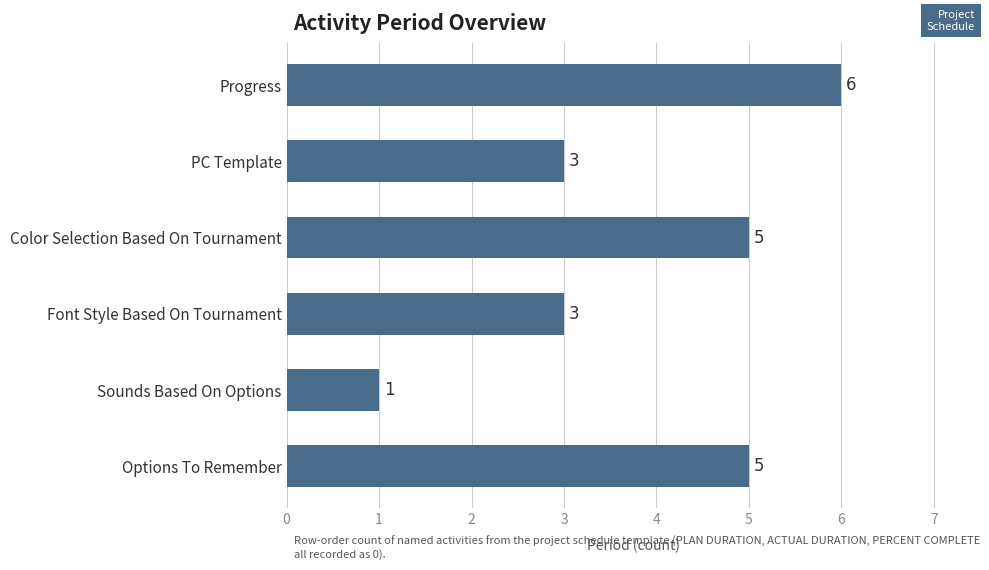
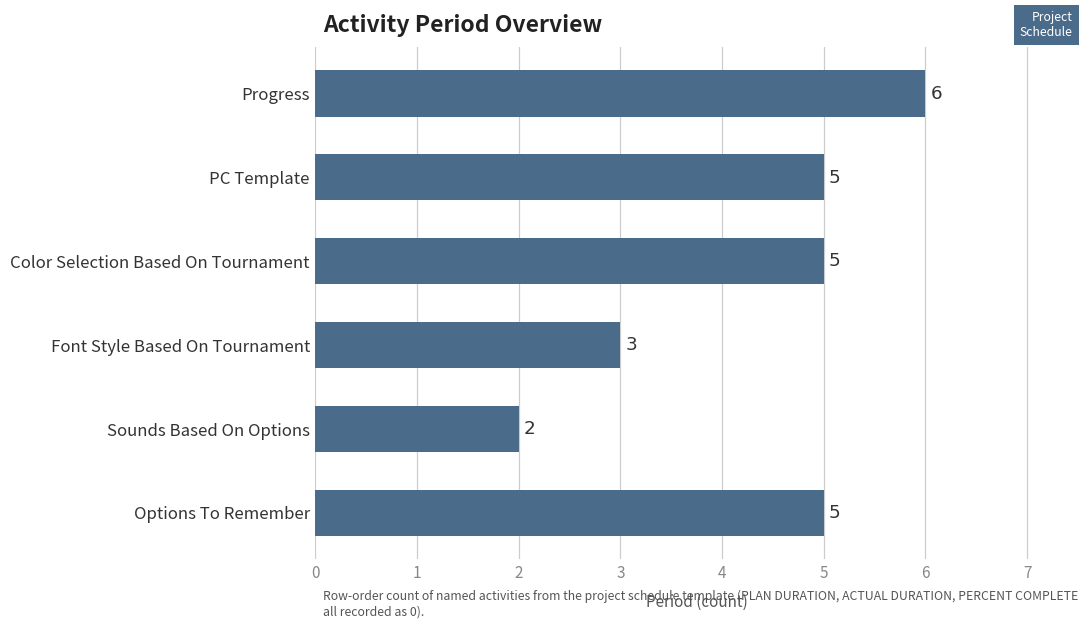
  {
    "Progress": 6,
-   "PC Template": 3,
+   "PC Template": 5,
    "Color Selection Based On Tournament": 5,
    "Font Style Based On Tournament": 3,
-   "Sounds Based On Options": 1,
+   "Sounds Based On Options": 2,
    "Options To Remember": 5
  }
